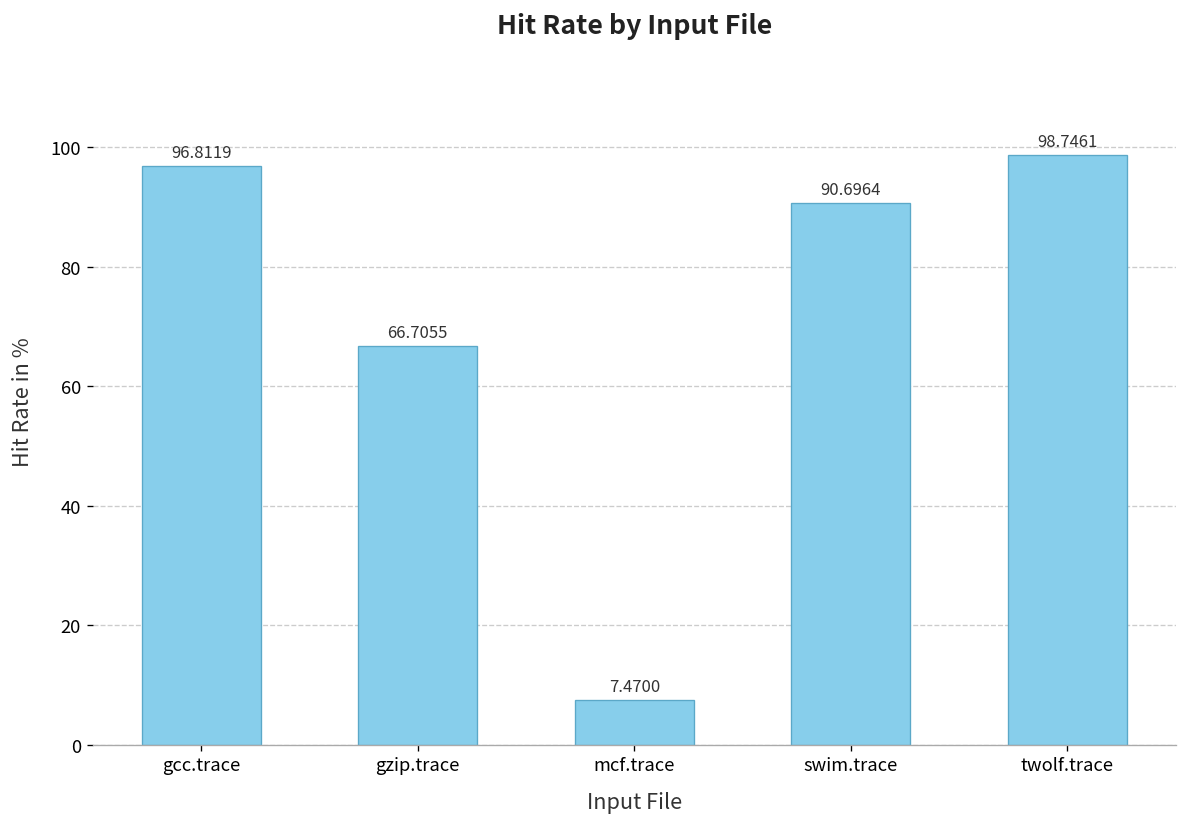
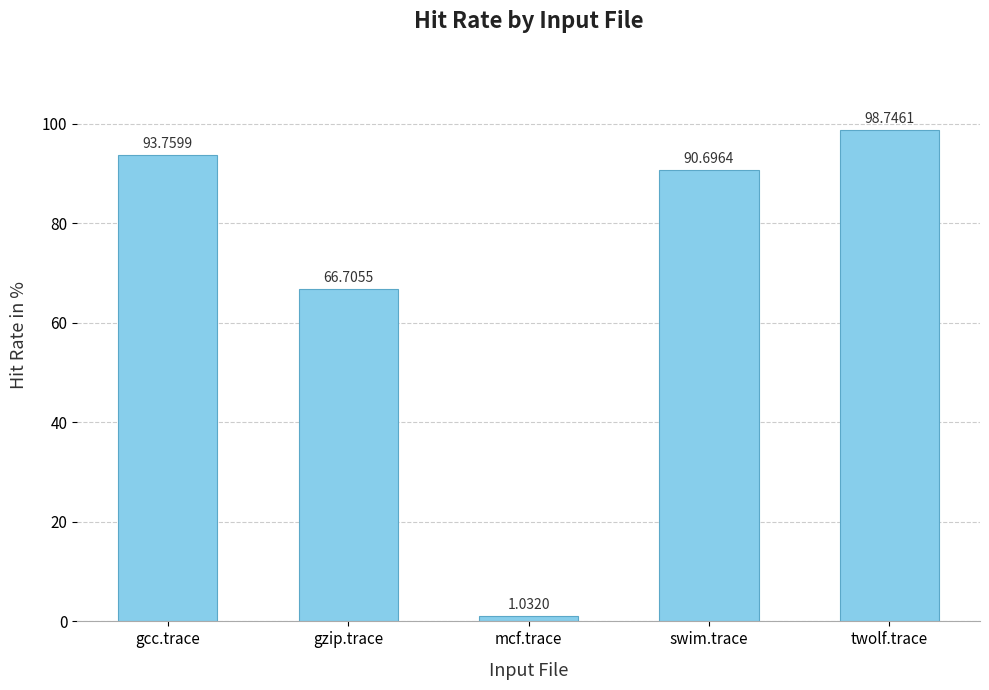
  {
-   "gcc.trace": 96.8119,
+   "gcc.trace": 93.7599,
    "gzip.trace": 66.7055,
-   "mcf.trace": 7.4700,
+   "mcf.trace": 1.0320,
    "swim.trace": 90.6964,
    "twolf.trace": 98.7461
  }
